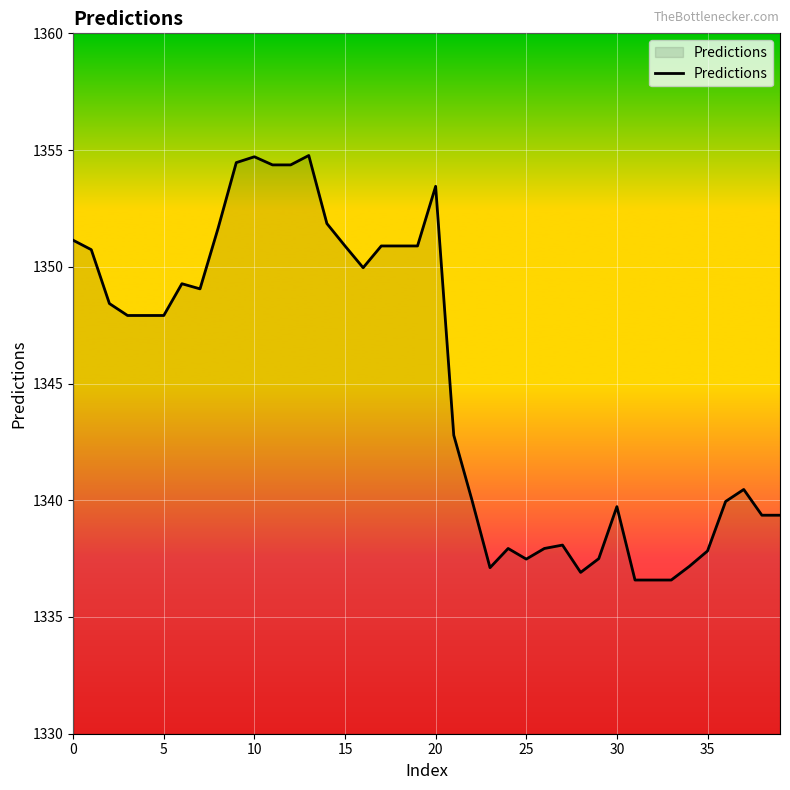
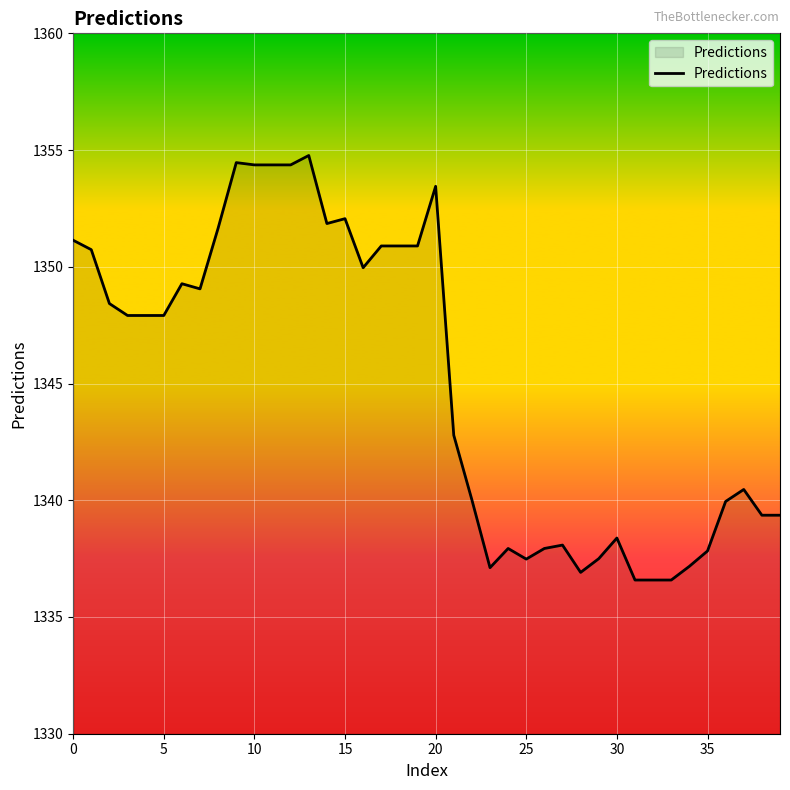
  {
    "0": 1351.1,
    "5": 1347.9,
-   "10": 1354.7,
-   "15": 1350.9,
+   "10": 1354.4,
+   "15": 1352.1,
    "20": 1353.4,
    "25": 1337.5,
-   "30": 1339.7,
+   "30": 1338.4,
    "35": 1337.8
  }
